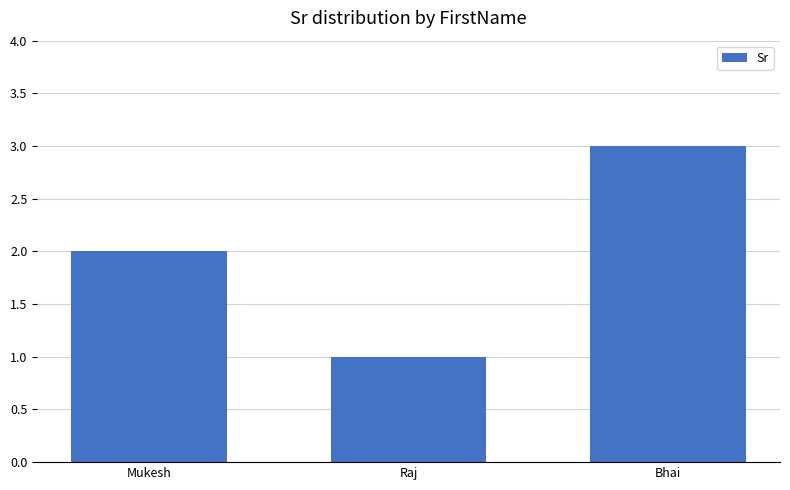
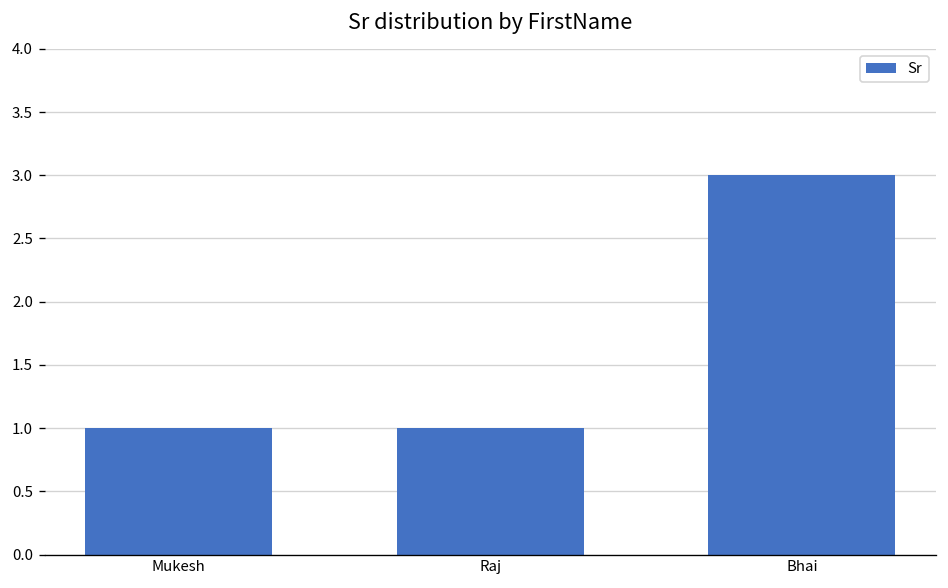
  {
-   "Mukesh": 2,
+   "Mukesh": 1,
    "Raj": 1,
    "Bhai": 3
  }
